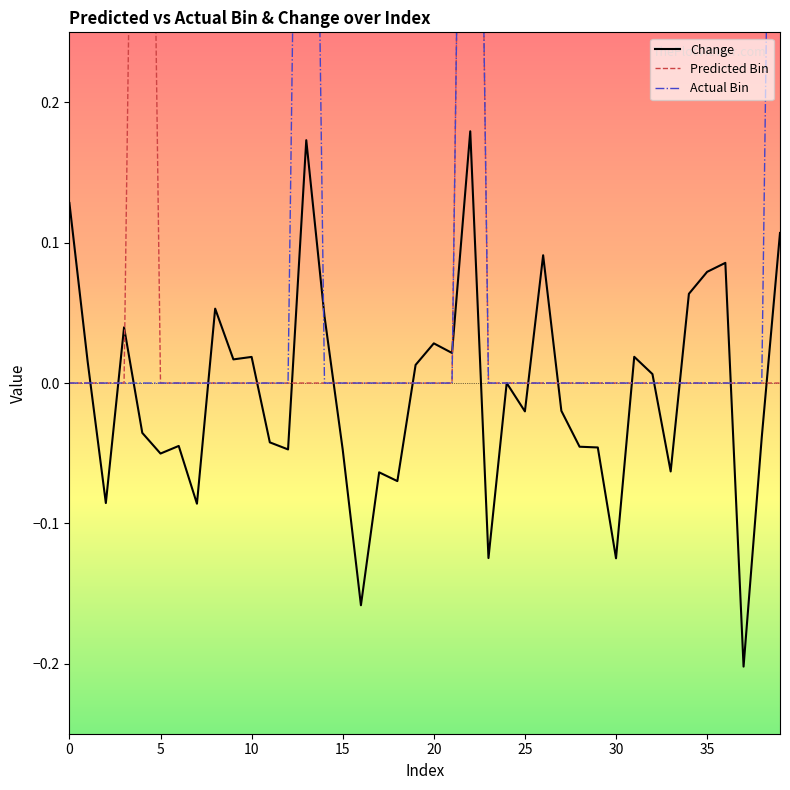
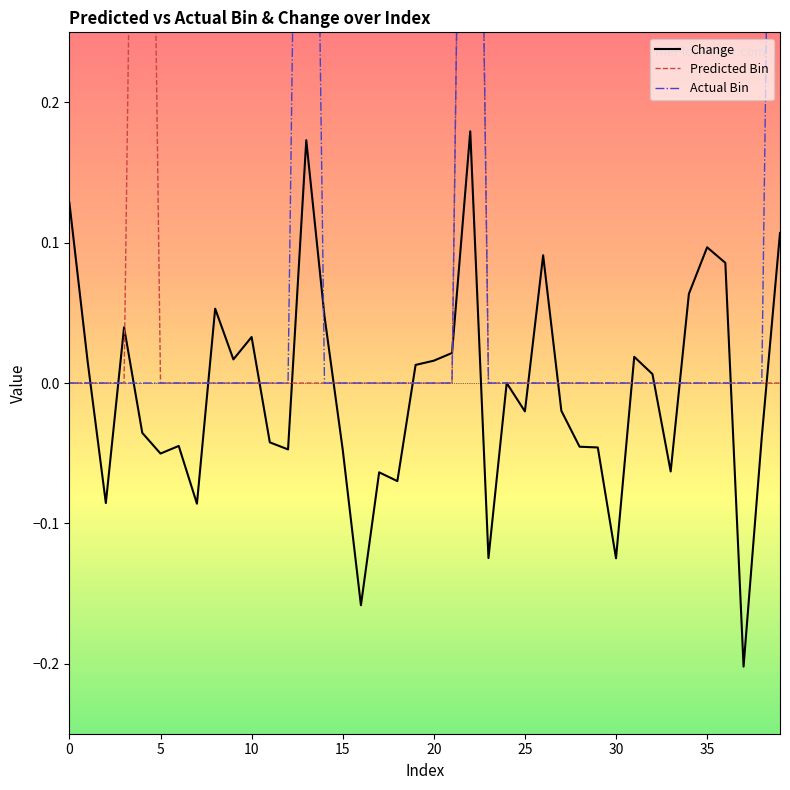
  {
    "Change": {
      "0": 0.128,
      "5": -0.050,
-     "10": 0.019,
+     "10": 0.033,
      "15": -0.047,
-     "20": 0.028,
+     "20": 0.016,
      "25": -0.020,
      "30": -0.125,
-     "35": 0.079
+     "35": 0.097
    }
  }
